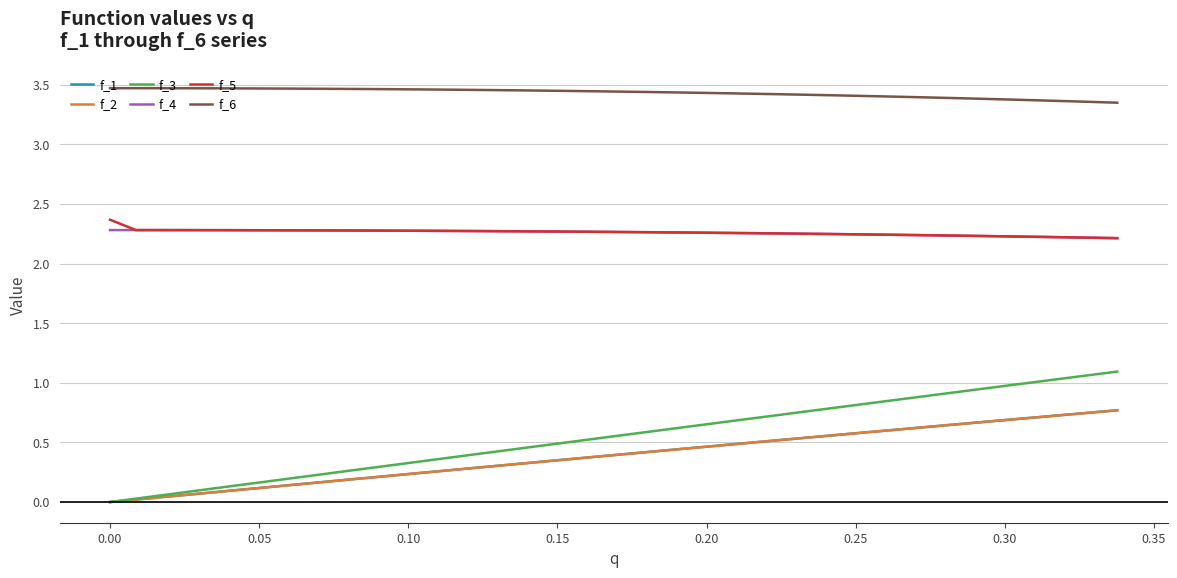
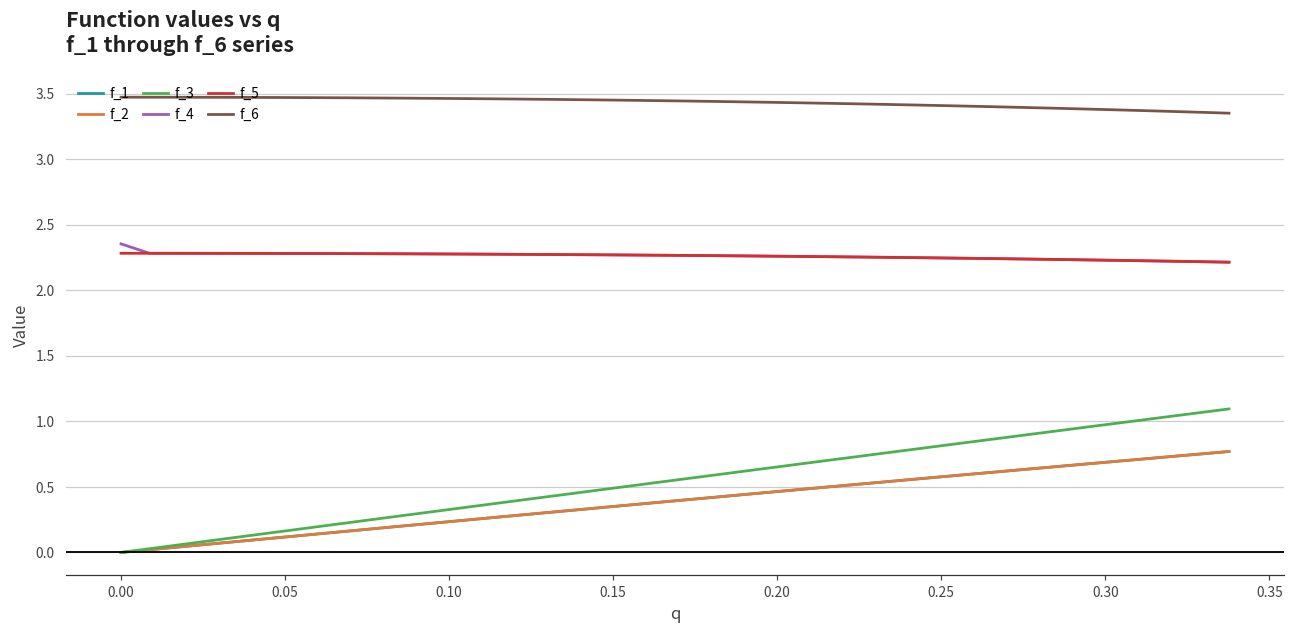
  {
    "f_4": {
-     "0.00": 2.28
+     "0.00": 2.35
    },
    "f_5": {
-     "0.00": 2.37
+     "0.00": 2.28
    },
    "f_6": {
      "0.00": 3.47
    }
  }
